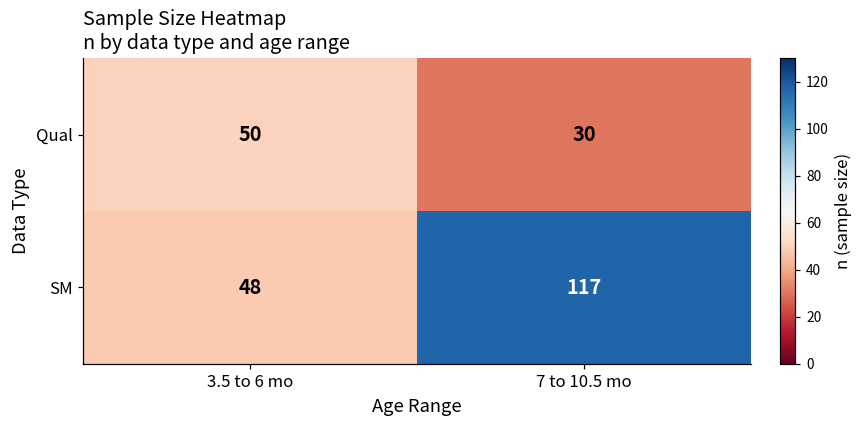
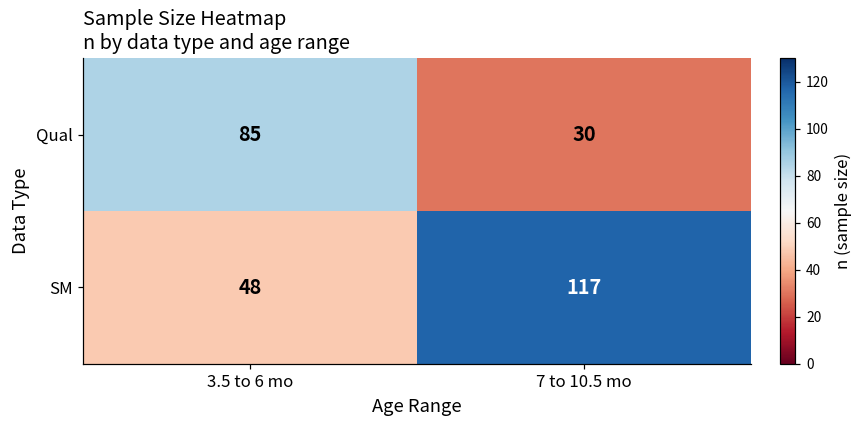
  {
    "Qual": {
-     "3.5 to 6 mo": 50,
+     "3.5 to 6 mo": 85,
      "7 to 10.5 mo": 30
    },
    "SM": {
      "3.5 to 6 mo": 48,
      "7 to 10.5 mo": 117
    }
  }
